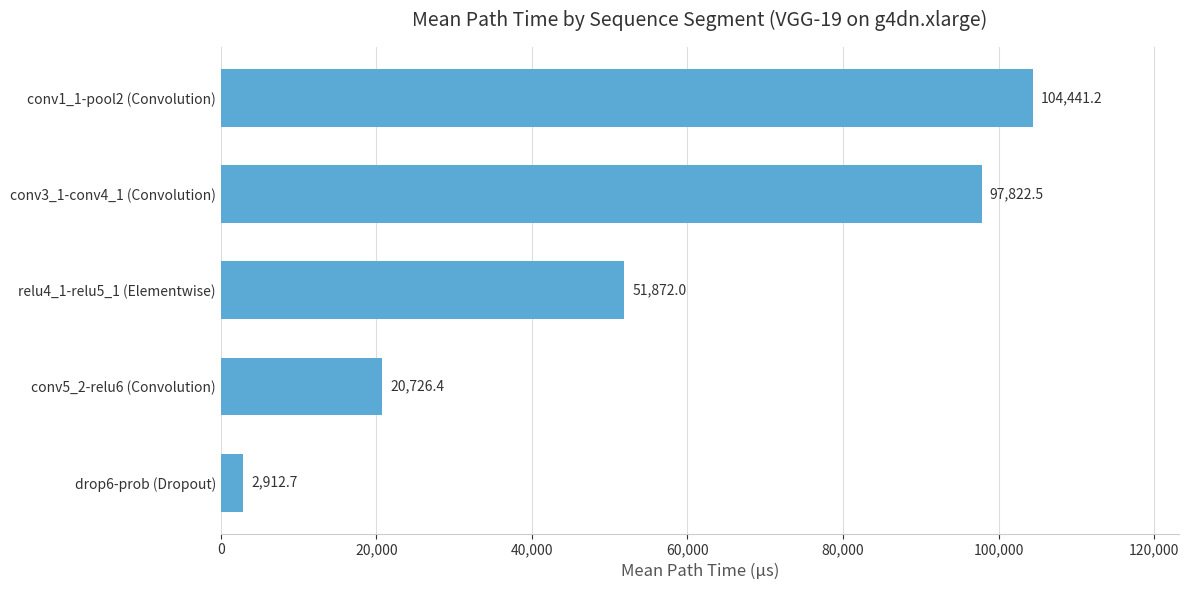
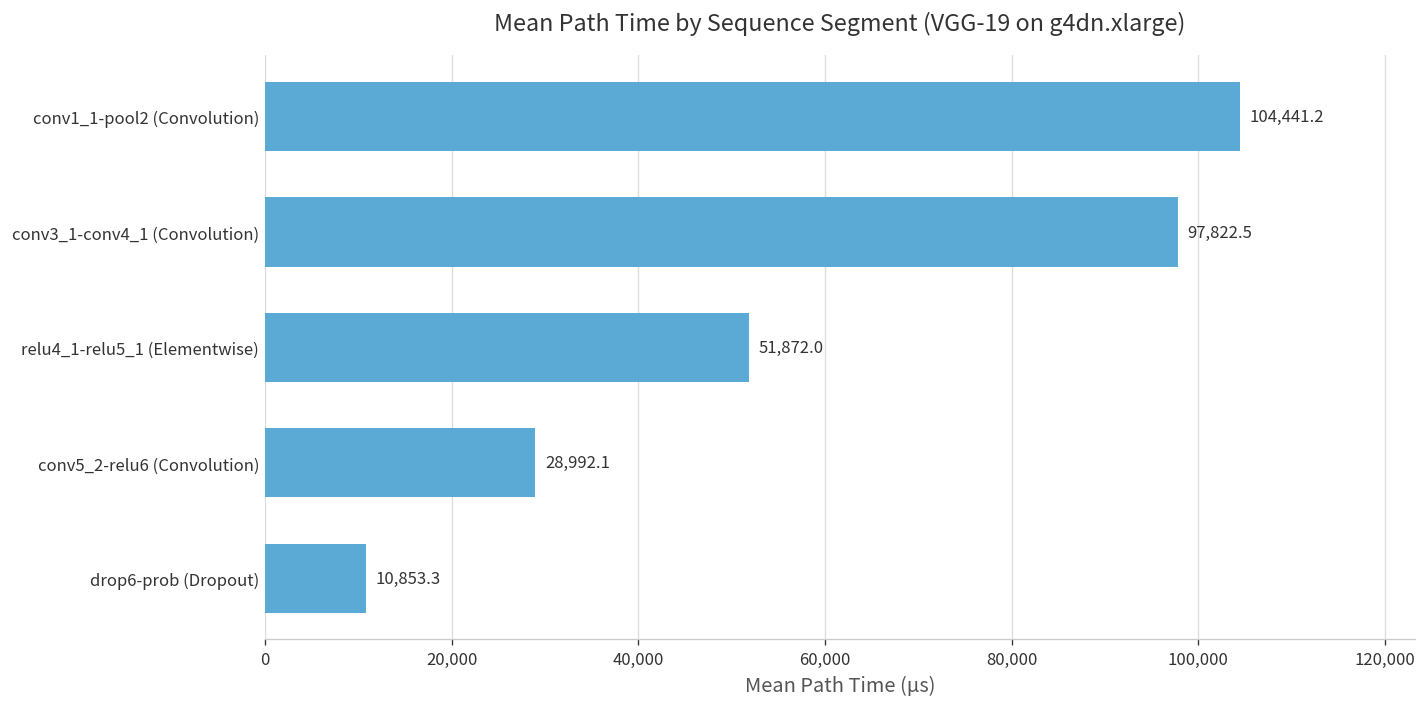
  {
    "conv1_1-pool2 (Convolution)": "104,441.2",
    "conv3_1-conv4_1 (Convolution)": "97,822.5",
    "relu4_1-relu5_1 (Elementwise)": "51,872.0",
-   "conv5_2-relu6 (Convolution)": "20,726.4",
-   "drop6-prob (Dropout)": "2,912.7"
+   "conv5_2-relu6 (Convolution)": "28,992.1",
+   "drop6-prob (Dropout)": "10,853.3"
  }
